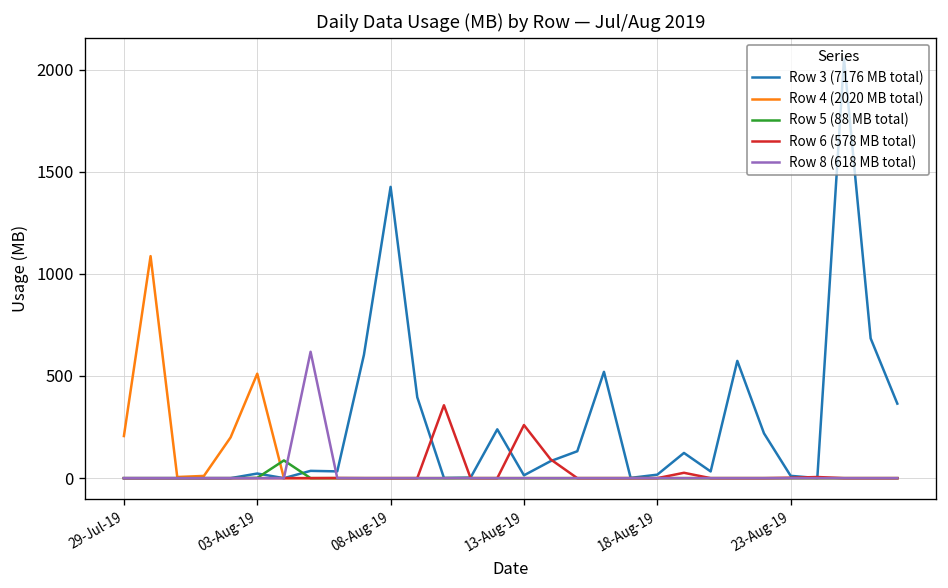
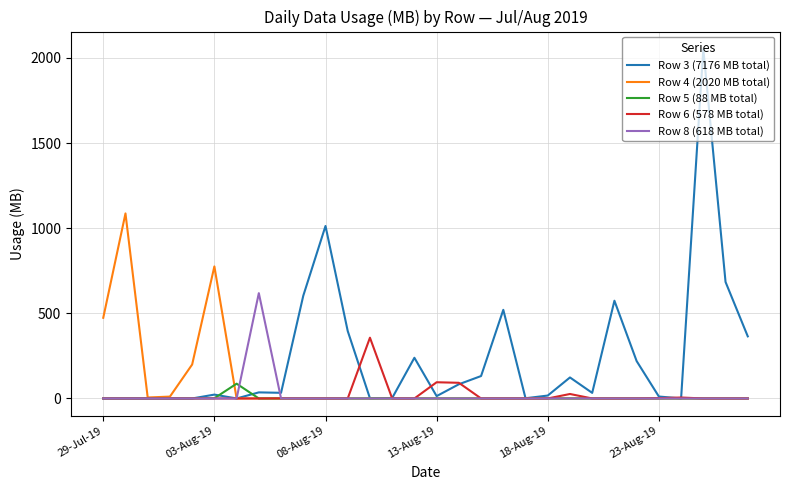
  {
    "Row 3 (7176 MB total)": {
      "03-Aug-19": 20,
-     "08-Aug-19": 1430,
+     "08-Aug-19": 1010,
      "18-Aug-19": 20
    },
    "Row 4 (2020 MB total)": {
-     "29-Jul-19": 210,
-     "03-Aug-19": 510
+     "29-Jul-19": 470,
+     "03-Aug-19": 780
    },
    "Row 6 (578 MB total)": {
-     "13-Aug-19": 260
+     "13-Aug-19": 100
    }
  }
